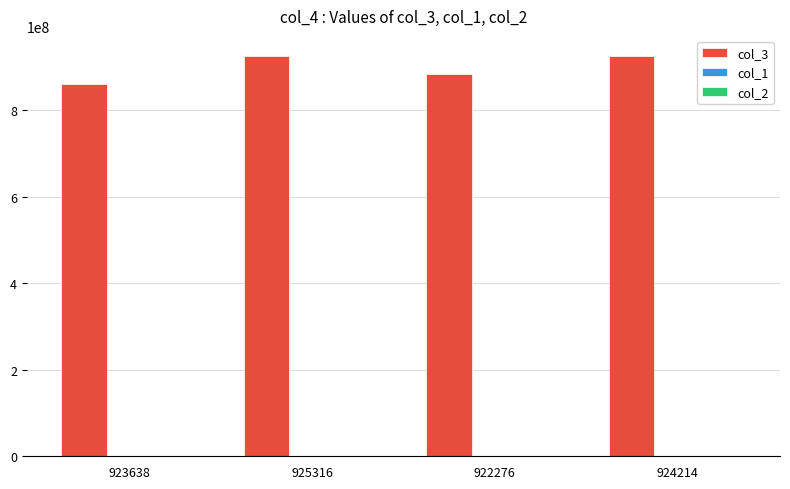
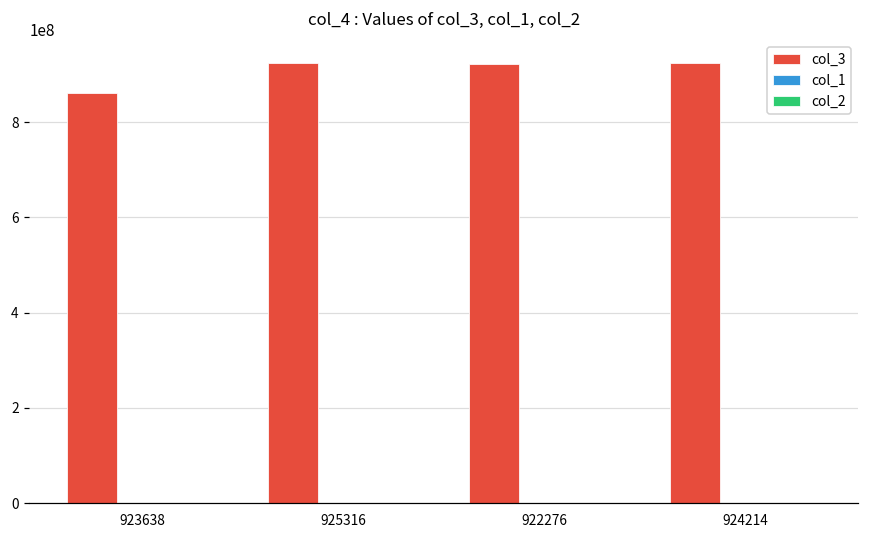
  {
    "col_3": {
      "923638": 860000000,
      "925316": 930000000,
-     "922276": 880000000,
+     "922276": 920000000,
      "924214": 920000000
    }
  }
